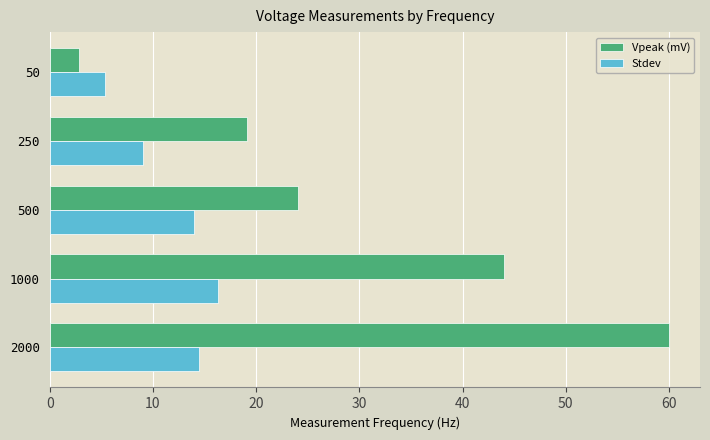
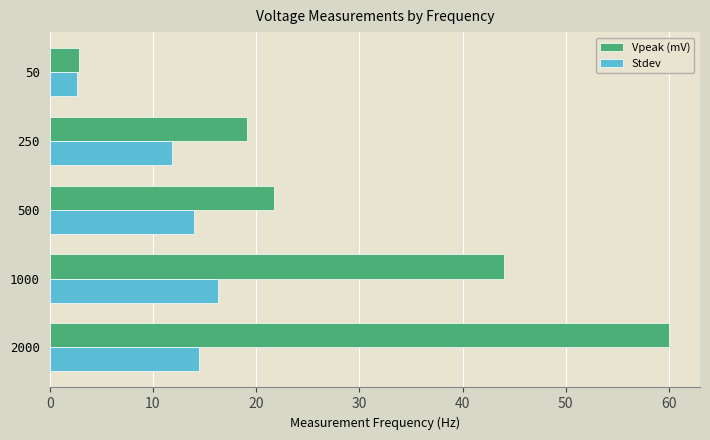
  {
    "Vpeak (mV)": {
      "50": 2.8,
      "250": 19.2,
-     "500": 24.0,
+     "500": 21.7,
      "1000": 44.0,
      "2000": 60.0
    },
    "Stdev": {
-     "50": 5.3,
-     "250": 9.1,
+     "50": 2.6,
+     "250": 11.9,
      "500": 13.9,
      "1000": 16.3,
      "2000": 14.5
    }
  }
